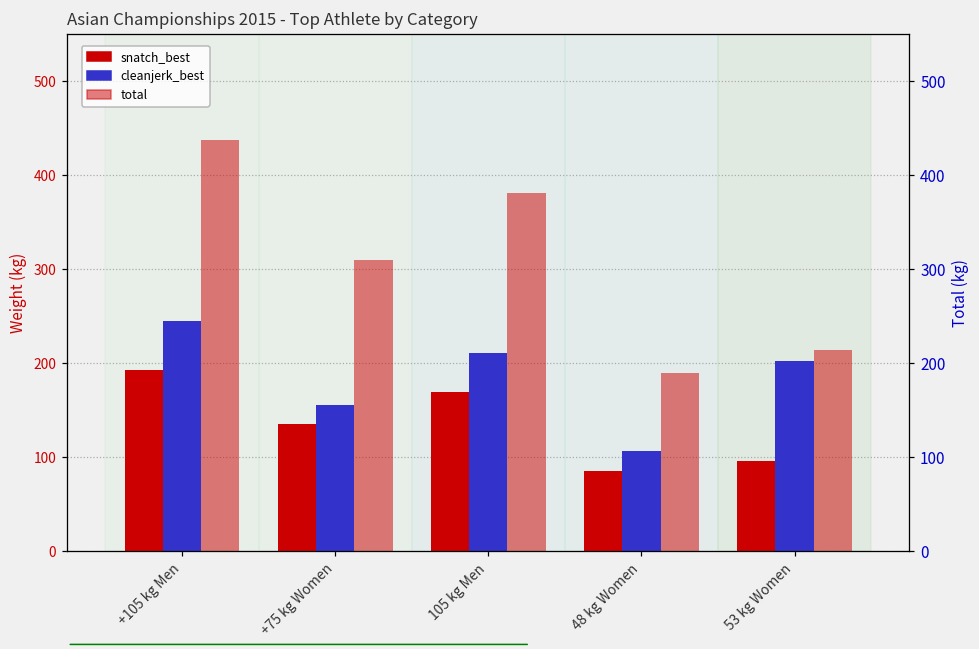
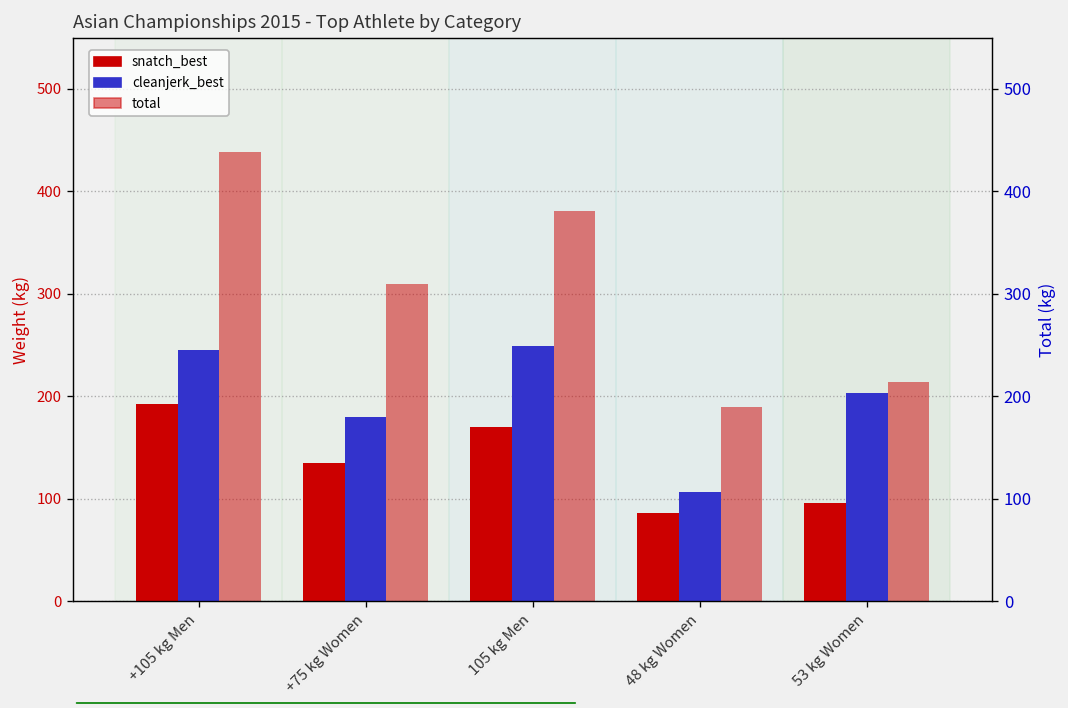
  {
    "cleanjerk_best": {
      "+105 kg Men": 250,
-     "+75 kg Women": 160,
-     "105 kg Men": 210,
+     "+75 kg Women": 180,
+     "105 kg Men": 250,
      "48 kg Women": 110,
      "53 kg Women": 200
    }
  }
